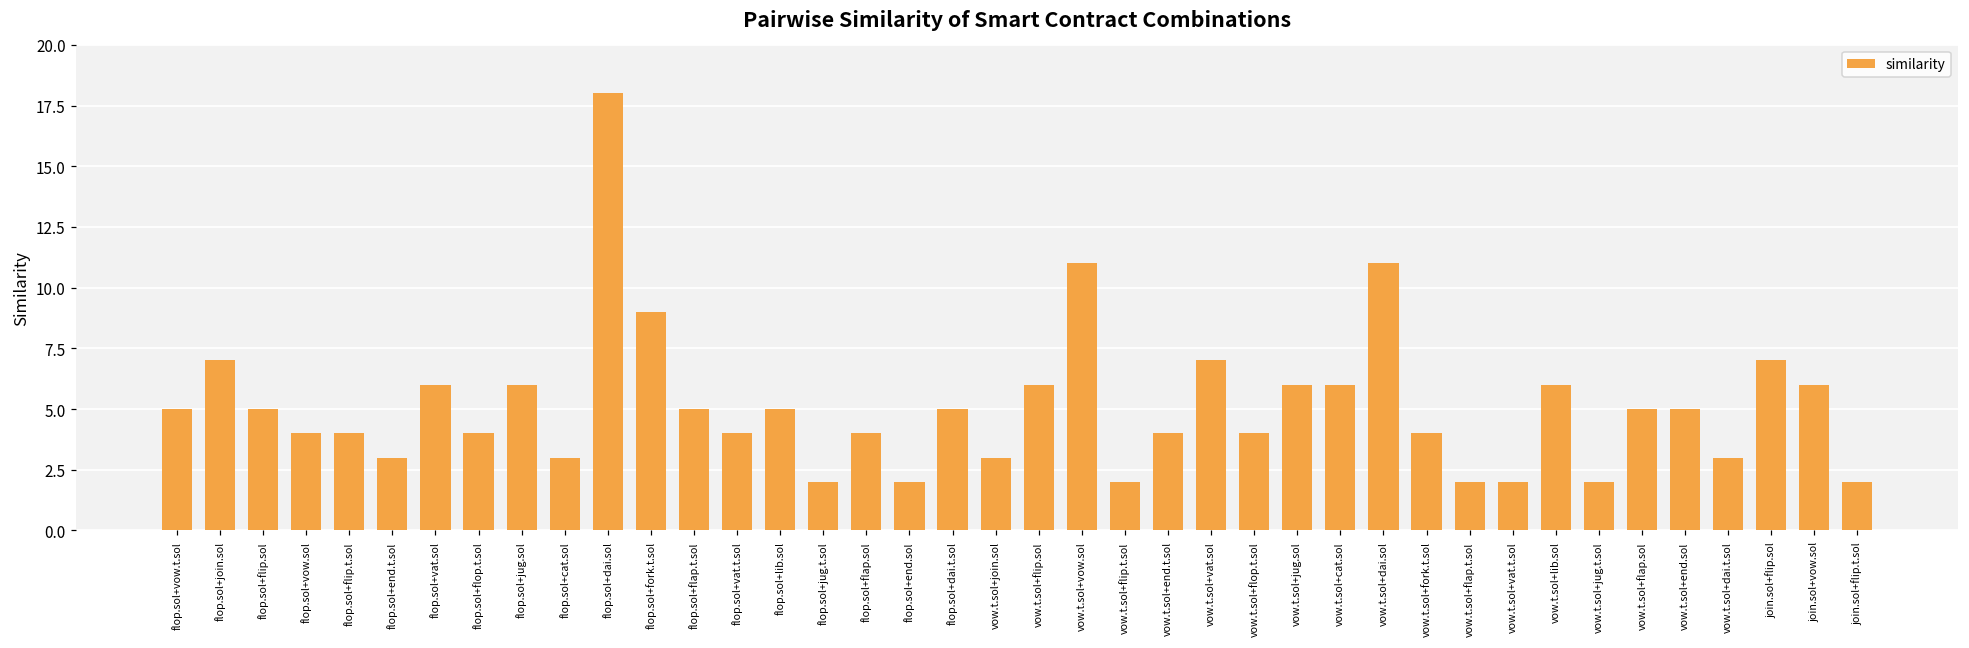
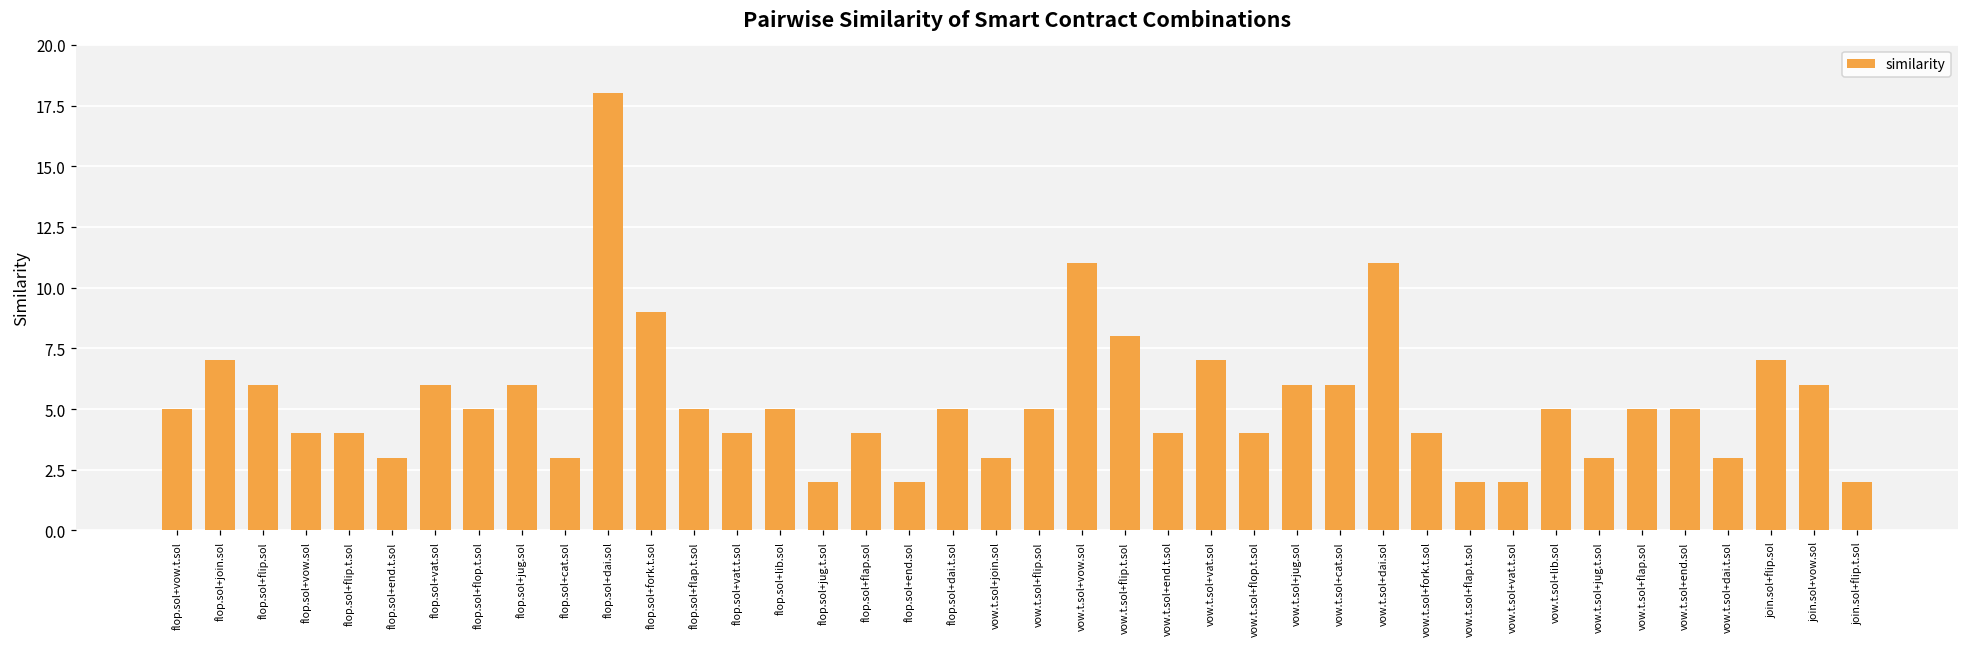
  {
    "flop.sol+vow.t.sol": 5,
    "flop.sol+join.sol": 7,
-   "flop.sol+flip.sol": 5,
+   "flop.sol+flip.sol": 6,
    "flop.sol+vow.sol": 4,
    "flop.sol+flip.t.sol": 4,
    "flop.sol+end.t.sol": 3,
    "flop.sol+vat.sol": 6,
-   "flop.sol+flop.t.sol": 4,
+   "flop.sol+flop.t.sol": 5,
    "flop.sol+jug.sol": 6,
    "flop.sol+cat.sol": 3,
    "flop.sol+dai.sol": 18,
    "flop.sol+fork.t.sol": 9,
    "flop.sol+flap.t.sol": 5,
    "flop.sol+vat.t.sol": 4,
    "flop.sol+lib.sol": 5,
    "flop.sol+jug.t.sol": 2,
    "flop.sol+flap.sol": 4,
    "flop.sol+end.sol": 2,
    "flop.sol+dai.t.sol": 5,
    "vow.t.sol+join.sol": 3,
-   "vow.t.sol+flip.sol": 6,
+   "vow.t.sol+flip.sol": 5,
    "vow.t.sol+vow.sol": 11,
-   "vow.t.sol+flip.t.sol": 2,
+   "vow.t.sol+flip.t.sol": 8,
    "vow.t.sol+end.t.sol": 4,
    "vow.t.sol+vat.sol": 7,
    "vow.t.sol+flop.t.sol": 4,
    "vow.t.sol+jug.sol": 6,
    "vow.t.sol+cat.sol": 6,
    "vow.t.sol+dai.sol": 11,
    "vow.t.sol+fork.t.sol": 4,
    "vow.t.sol+flap.t.sol": 2,
    "vow.t.sol+vat.t.sol": 2,
-   "vow.t.sol+lib.sol": 6,
-   "vow.t.sol+jug.t.sol": 2,
+   "vow.t.sol+lib.sol": 5,
+   "vow.t.sol+jug.t.sol": 3,
    "vow.t.sol+flap.sol": 5,
    "vow.t.sol+end.sol": 5,
    "vow.t.sol+dai.t.sol": 3,
    "join.sol+flip.sol": 7,
    "join.sol+vow.sol": 6,
    "join.sol+flip.t.sol": 2
  }
